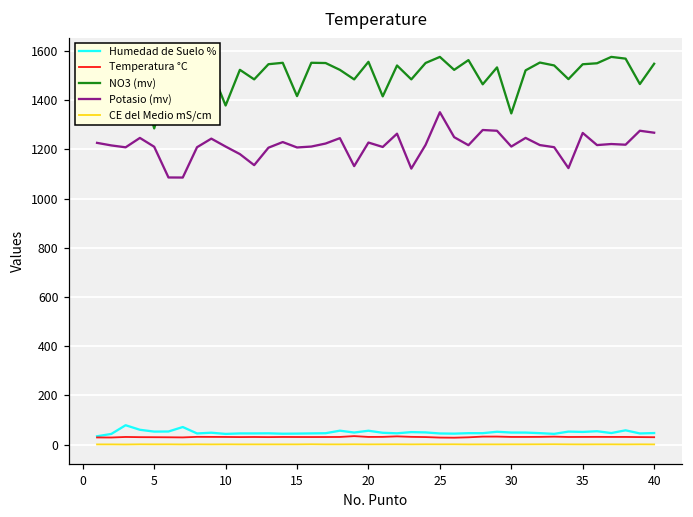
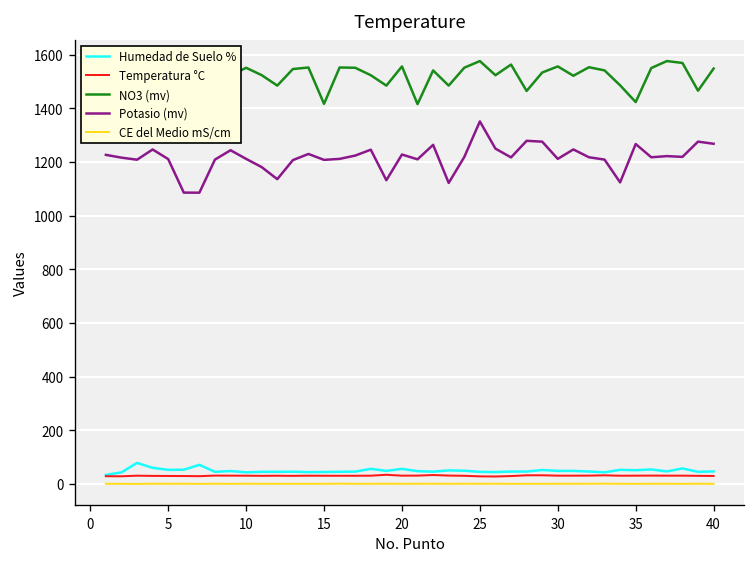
  {
    "Humedad de Suelo %": {
      "5": 50,
      "10": 40,
      "15": 40,
      "20": 60,
      "25": 50,
      "30": 50,
      "35": 50,
      "40": 50
    },
    "Temperatura °C": {
      "5": 30,
      "10": 30,
      "15": 30,
      "20": 30,
      "25": 30,
      "30": 30,
      "35": 30,
      "40": 30
    },
    "NO3 (mv)": {
-     "10": 1380,
+     "10": 1550,
      "15": 1420,
      "20": 1560,
      "25": 1580,
-     "30": 1350,
-     "35": 1550,
+     "30": 1560,
+     "35": 1420,
      "40": 1550
    },
    "Potasio (mv)": {
      "5": 1210,
      "10": 1210,
      "15": 1210,
      "20": 1230,
      "25": 1350,
      "30": 1210,
      "35": 1270,
      "40": 1270
    },
    "CE del Medio mS/cm": {
      "5": 0,
      "10": 0,
      "15": 0,
      "20": 0,
      "25": 0,
      "30": 0,
      "35": 0,
      "40": 0
    }
  }
